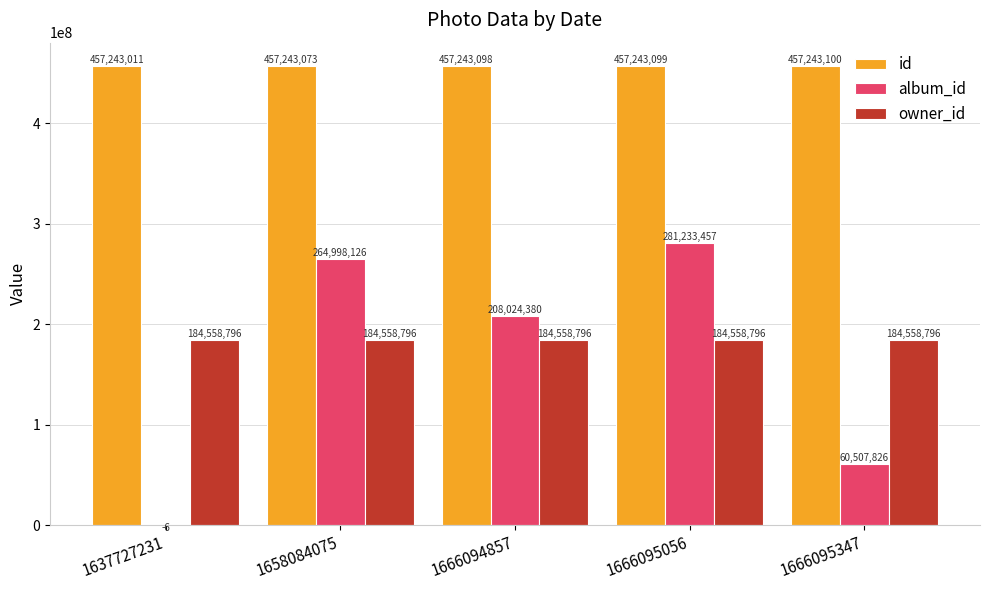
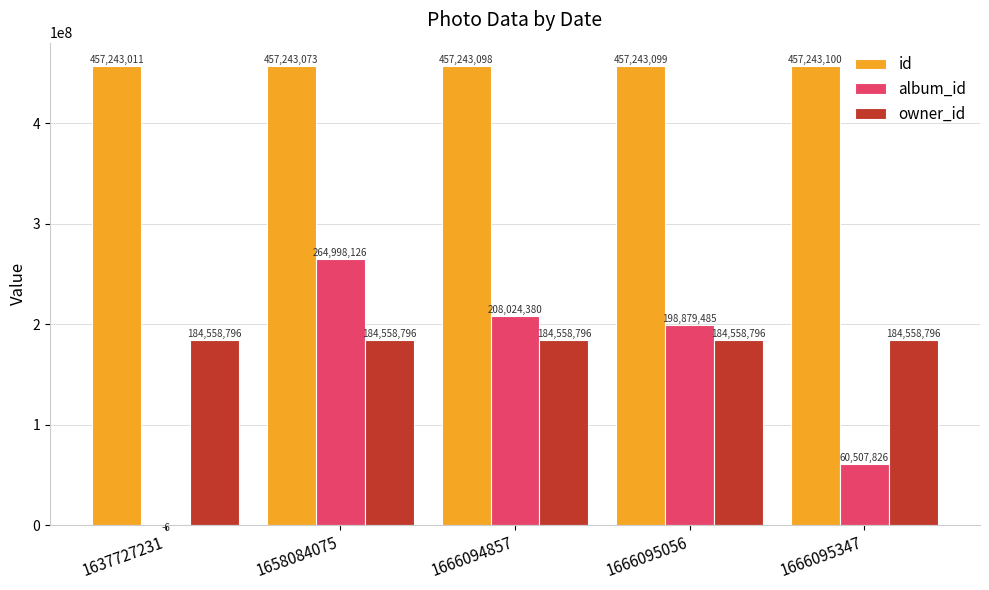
  {
    "id": {
      "1637727231": "457,243,011",
      "1658084075": "457,243,073",
      "1666094857": "457,243,098",
      "1666095056": "457,243,099",
      "1666095347": "457,243,100"
    },
    "album_id": {
      "1637727231": "-6",
      "1658084075": "264,998,126",
      "1666094857": "208,024,380",
-     "1666095056": "281,233,457",
+     "1666095056": "198,879,485",
      "1666095347": "60,507,826"
    },
    "owner_id": {
      "1637727231": "184,558,796",
      "1658084075": "184,558,796",
      "1666094857": "184,558,796",
      "1666095056": "184,558,796",
      "1666095347": "184,558,796"
    }
  }
